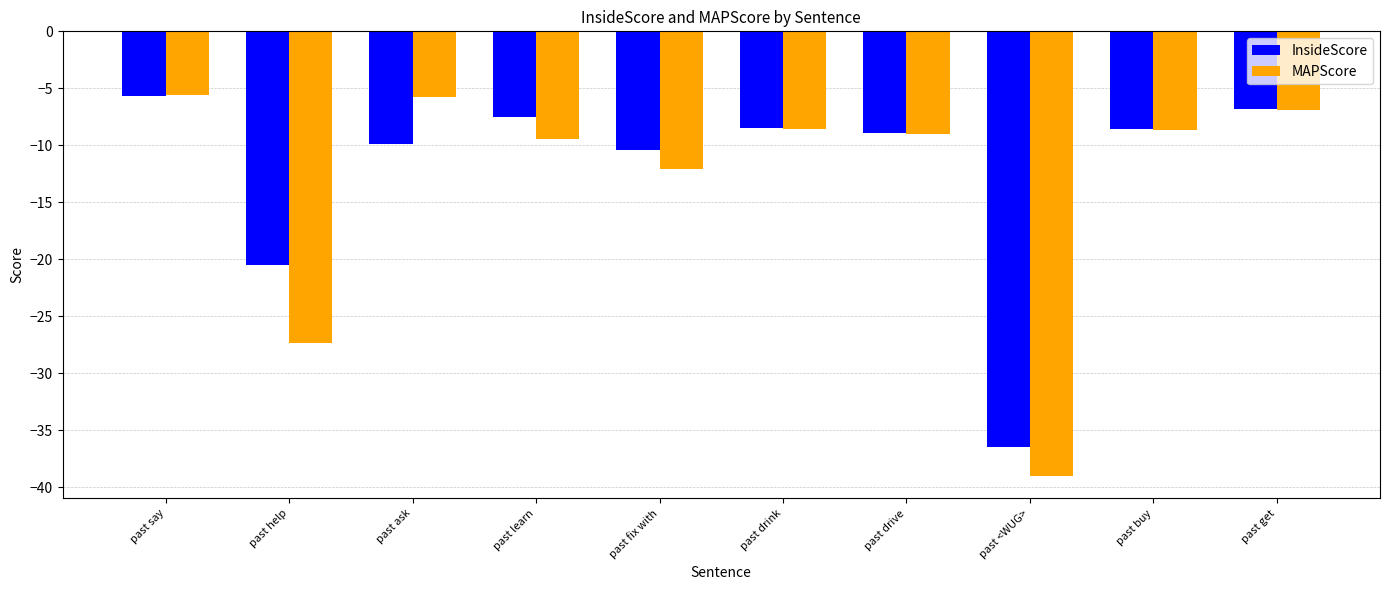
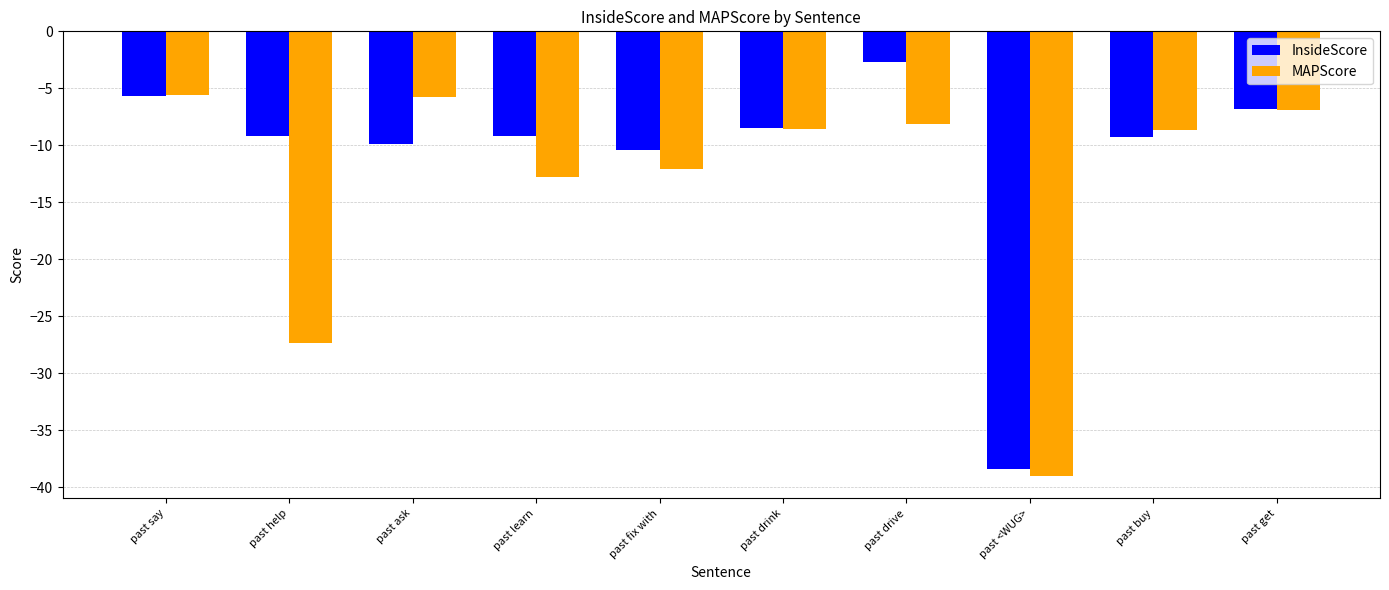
  {
    "InsideScore": {
      "past say": -5.7,
-     "past help": -20.5,
+     "past help": -9.2,
      "past ask": -9.9,
-     "past learn": -7.5,
+     "past learn": -9.2,
      "past fix with": -10.4,
      "past drink": -8.5,
-     "past drive": -8.9,
-     "past <WUG>": -36.5,
-     "past buy": -8.6,
+     "past drive": -2.7,
+     "past <WUG>": -38.4,
+     "past buy": -9.3,
      "past get": -6.8
    },
    "MAPScore": {
      "past say": -5.6,
      "past help": -27.4,
      "past ask": -5.8,
-     "past learn": -9.4,
+     "past learn": -12.8,
      "past fix with": -12.0,
      "past drink": -8.6,
-     "past drive": -9.0,
+     "past drive": -8.1,
      "past <WUG>": -39.0,
      "past buy": -8.7,
      "past get": -6.9
    }
  }
